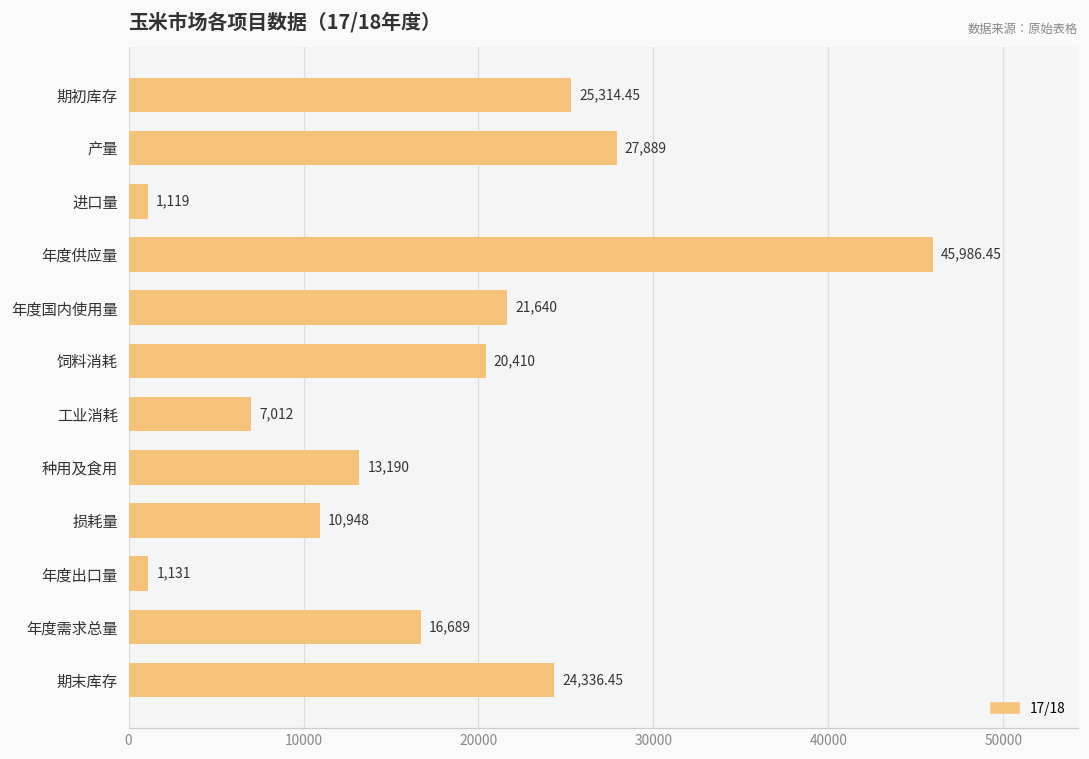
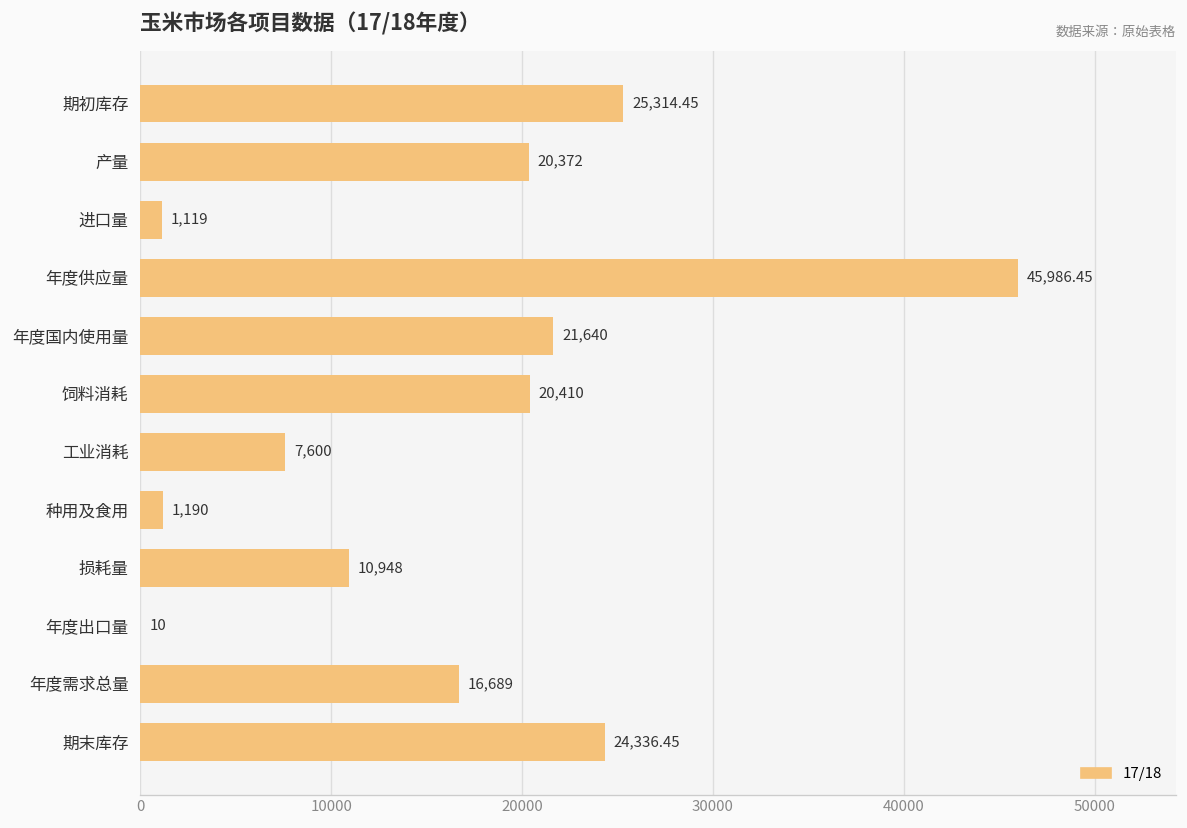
  {
    "期初库存": "25,314.45",
-   "产量": "27,889",
+   "产量": "20,372",
    "进口量": "1,119",
    "年度供应量": "45,986.45",
    "年度国内使用量": "21,640",
    "饲料消耗": "20,410",
-   "工业消耗": "7,012",
-   "种用及食用": "13,190",
+   "工业消耗": "7,600",
+   "种用及食用": "1,190",
    "损耗量": "10,948",
-   "年度出口量": "1,131",
+   "年度出口量": "10",
    "年度需求总量": "16,689",
    "期末库存": "24,336.45"
  }
